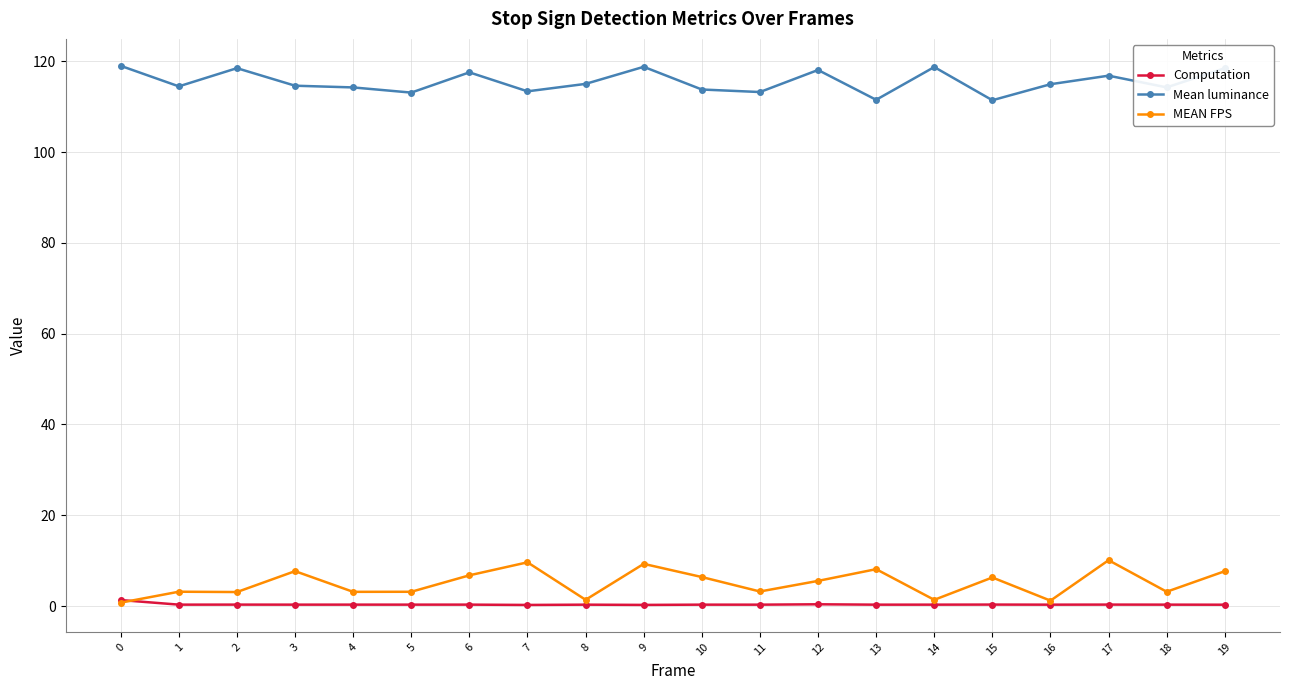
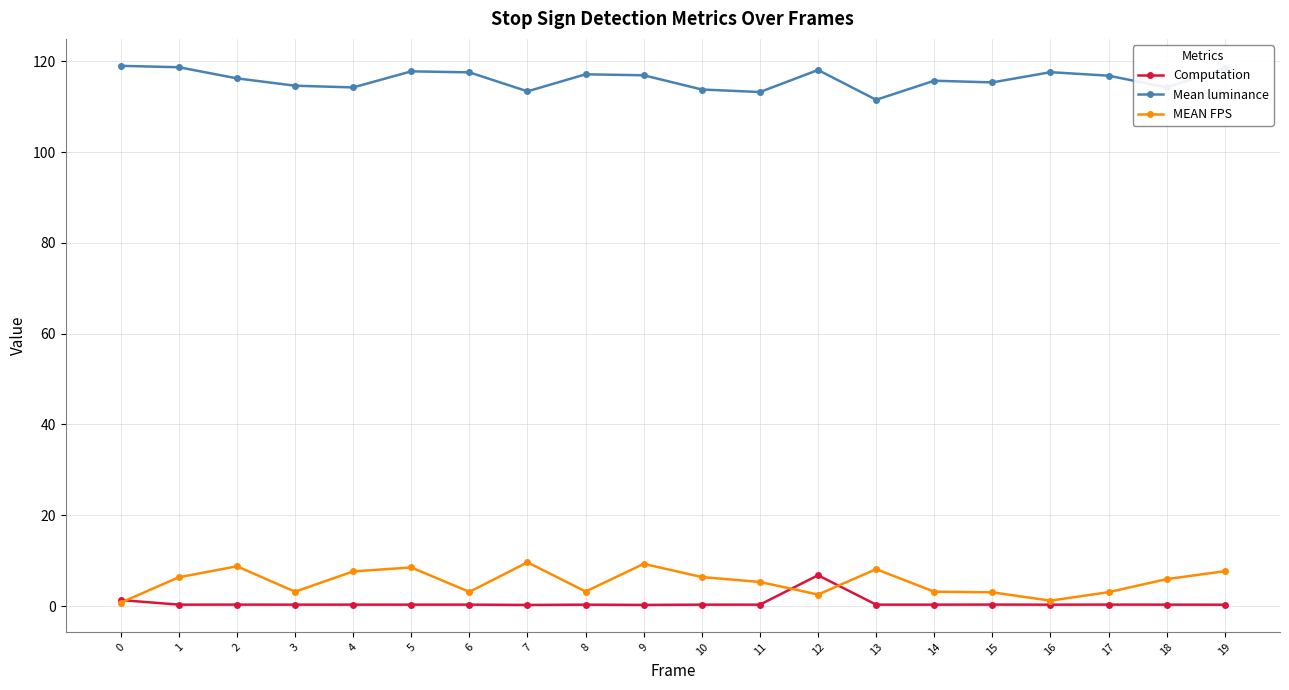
  {
    "Computation": {
      "0": 1,
      "1": 0,
      "2": 0,
      "3": 0,
      "4": 0,
      "5": 0,
      "6": 0,
      "7": 0,
      "8": 0,
      "9": 0,
      "10": 0,
      "11": 0,
-     "12": 0,
+     "12": 7,
      "13": 0,
      "14": 0,
      "15": 0,
      "16": 0,
      "17": 0,
      "18": 0,
      "19": 0
    },
    "Mean luminance": {
      "0": 119,
-     "1": 114,
-     "2": 118,
+     "1": 119,
+     "2": 116,
      "3": 115,
      "4": 114,
-     "5": 113,
+     "5": 118,
      "6": 118,
      "7": 113,
-     "8": 115,
-     "9": 119,
+     "8": 117,
+     "9": 117,
      "10": 114,
      "11": 113,
      "12": 118,
      "13": 112,
-     "14": 119,
-     "15": 111,
-     "16": 115,
+     "14": 116,
+     "15": 115,
+     "16": 118,
      "17": 117
    },
    "MEAN FPS": {
      "0": 1,
-     "1": 3,
-     "2": 3,
-     "3": 8,
-     "4": 3,
-     "5": 3,
-     "6": 7,
+     "1": 6,
+     "2": 9,
+     "3": 3,
+     "4": 8,
+     "5": 9,
+     "6": 3,
      "7": 10,
-     "8": 1,
+     "8": 3,
      "9": 9,
      "10": 6,
-     "11": 3,
-     "12": 6,
+     "11": 5,
+     "12": 3,
      "13": 8,
-     "14": 1,
-     "15": 6,
+     "14": 3,
+     "15": 3,
      "16": 1,
-     "17": 10,
-     "18": 3,
+     "17": 3,
+     "18": 6,
      "19": 8
    }
  }
